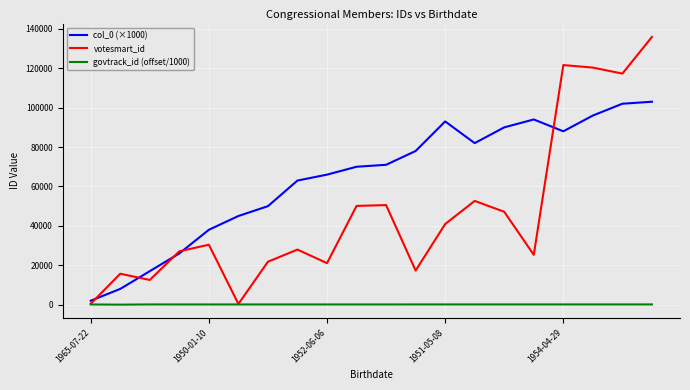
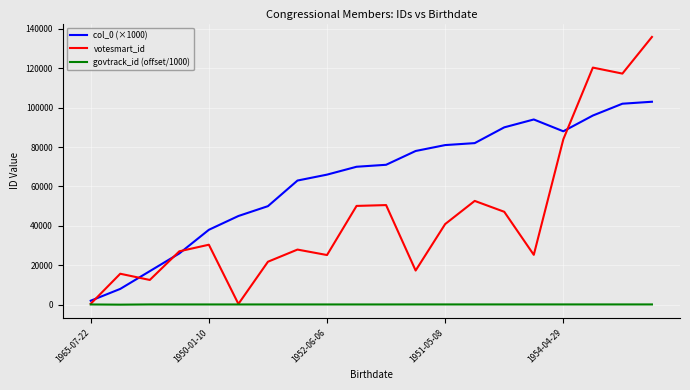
  {
    "col_0 (×1000)": {
      "1965-07-22": 2000,
      "1950-01-10": 38000,
      "1952-06-06": 66000,
-     "1951-05-08": 93000,
+     "1951-05-08": 81000,
      "1954-04-29": 88000
    },
    "votesmart_id": {
      "1950-01-10": 30000,
-     "1952-06-06": 21000,
+     "1952-06-06": 25000,
      "1951-05-08": 41000,
-     "1954-04-29": 122000
+     "1954-04-29": 84000
    },
    "govtrack_id (offset/1000)": {
      "1950-01-10": 0,
      "1952-06-06": 0,
      "1951-05-08": 0,
      "1954-04-29": 0
    }
  }
